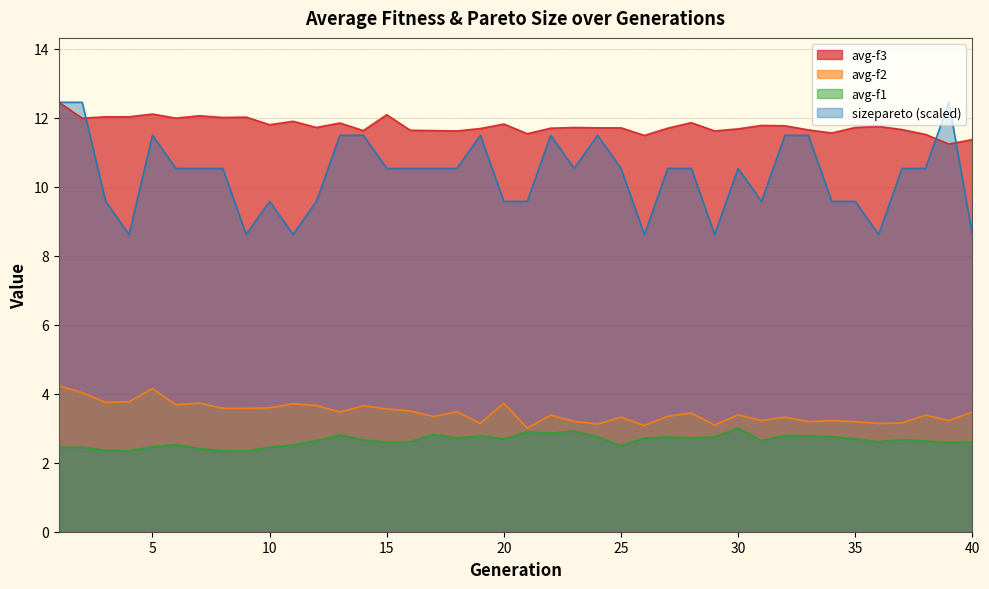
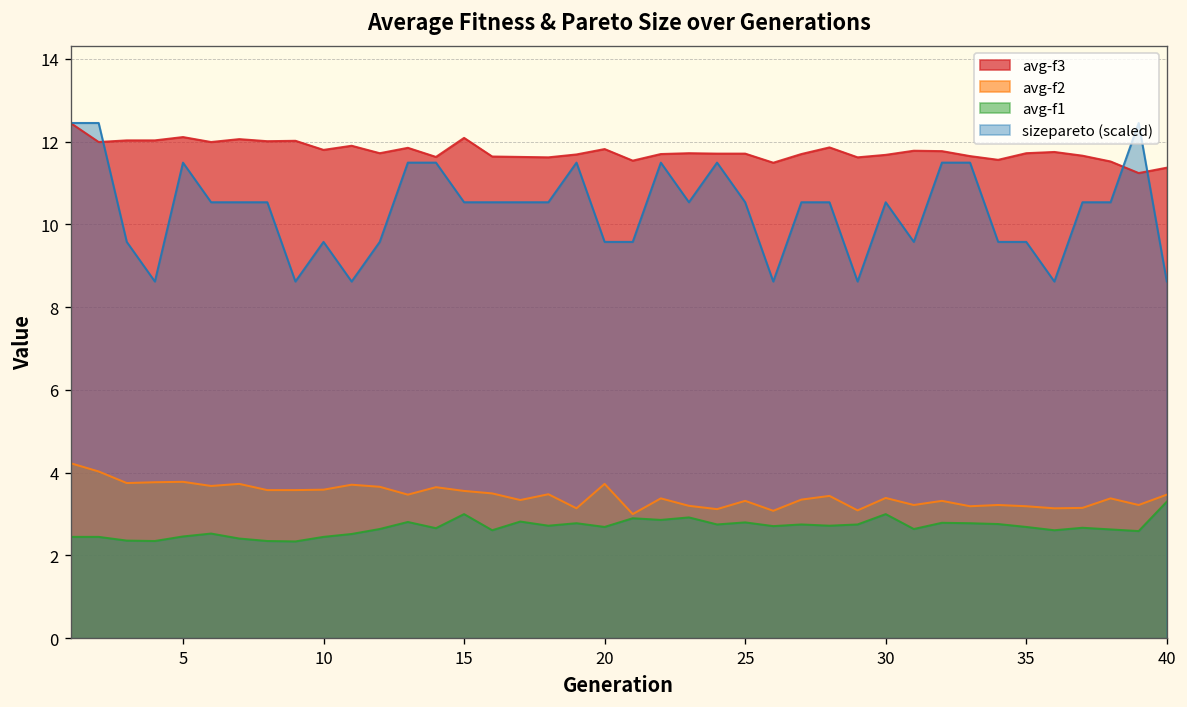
  {
    "avg-f3": {
      "5": 12.1,
      "10": 11.8,
      "15": 12.1,
      "20": 11.8,
      "25": 11.7,
      "30": 11.7,
      "35": 11.7,
      "40": 11.4
    },
    "avg-f2": {
-     "5": 4.2,
+     "5": 3.8,
      "10": 3.6,
      "15": 3.6,
      "20": 3.7,
      "25": 3.3,
      "30": 3.4,
      "35": 3.2,
      "40": 3.5
    },
    "avg-f1": {
      "5": 2.5,
      "10": 2.5,
-     "15": 2.6,
+     "15": 3.0,
      "20": 2.7,
-     "25": 2.5,
+     "25": 2.8,
      "30": 3.0,
      "35": 2.7,
-     "40": 2.6
+     "40": 3.3
    },
    "sizepareto (scaled)": {
      "5": 11.5,
      "10": 9.6,
      "15": 10.5,
      "20": 9.6,
      "25": 10.5,
      "30": 10.5,
      "35": 9.6,
      "40": 8.6
    }
  }
